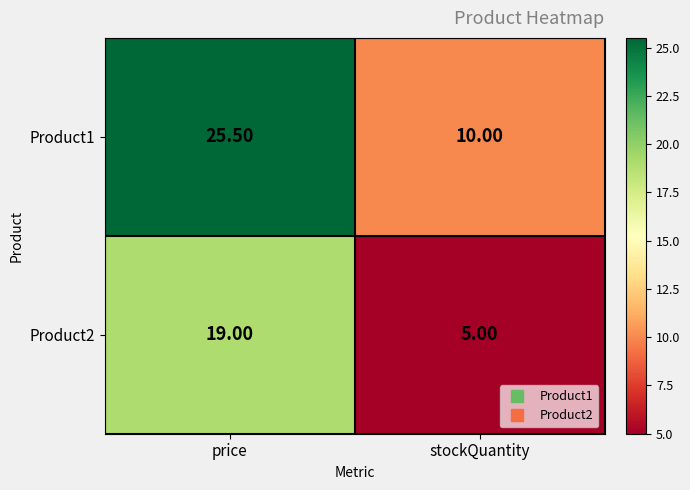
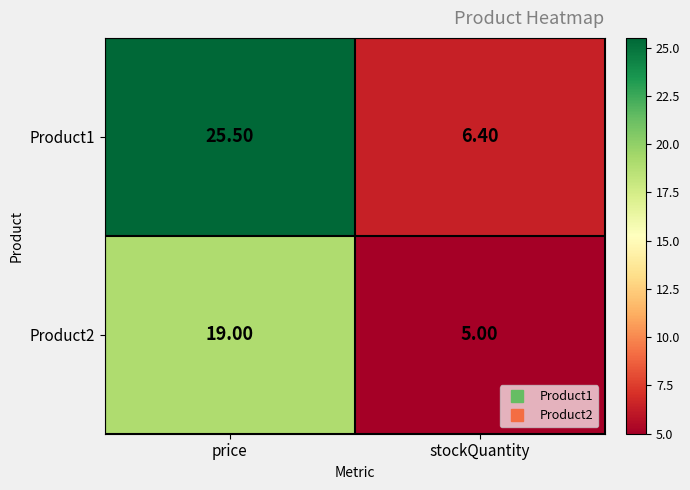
  {
    "Product1": {
      "price": 25.50,
-     "stockQuantity": 10.00
+     "stockQuantity": 6.40
    },
    "Product2": {
      "price": 19.00,
      "stockQuantity": 5.00
    }
  }
